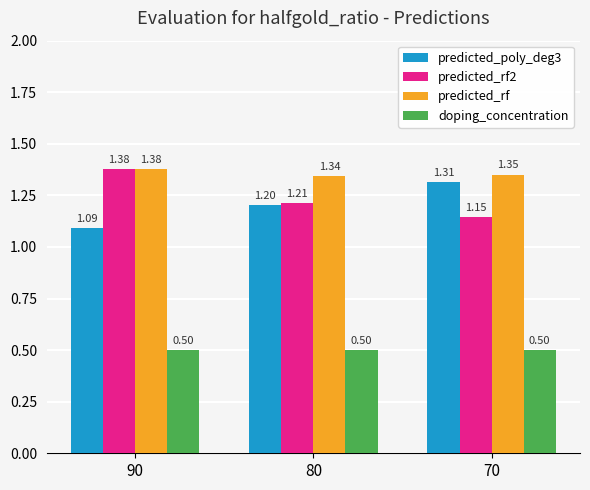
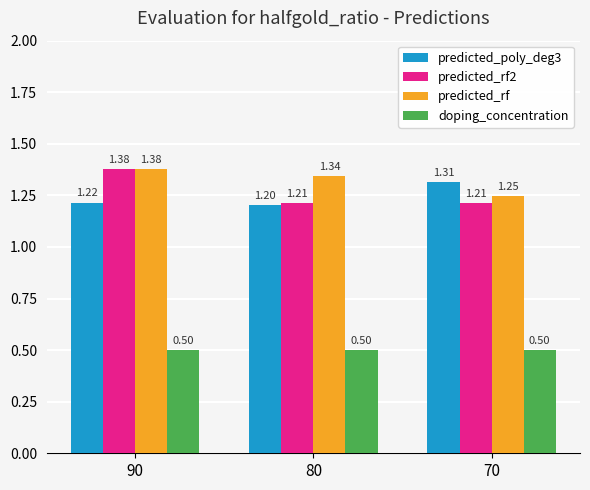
  {
    "predicted_poly_deg3": {
-     "90": 1.09,
+     "90": 1.22,
      "80": 1.20,
      "70": 1.31
    },
    "predicted_rf2": {
      "90": 1.38,
      "80": 1.21,
-     "70": 1.15
+     "70": 1.21
    },
    "predicted_rf": {
      "90": 1.38,
      "80": 1.34,
-     "70": 1.35
+     "70": 1.25
    },
    "doping_concentration": {
      "90": 0.50,
      "80": 0.50,
      "70": 0.50
    }
  }
